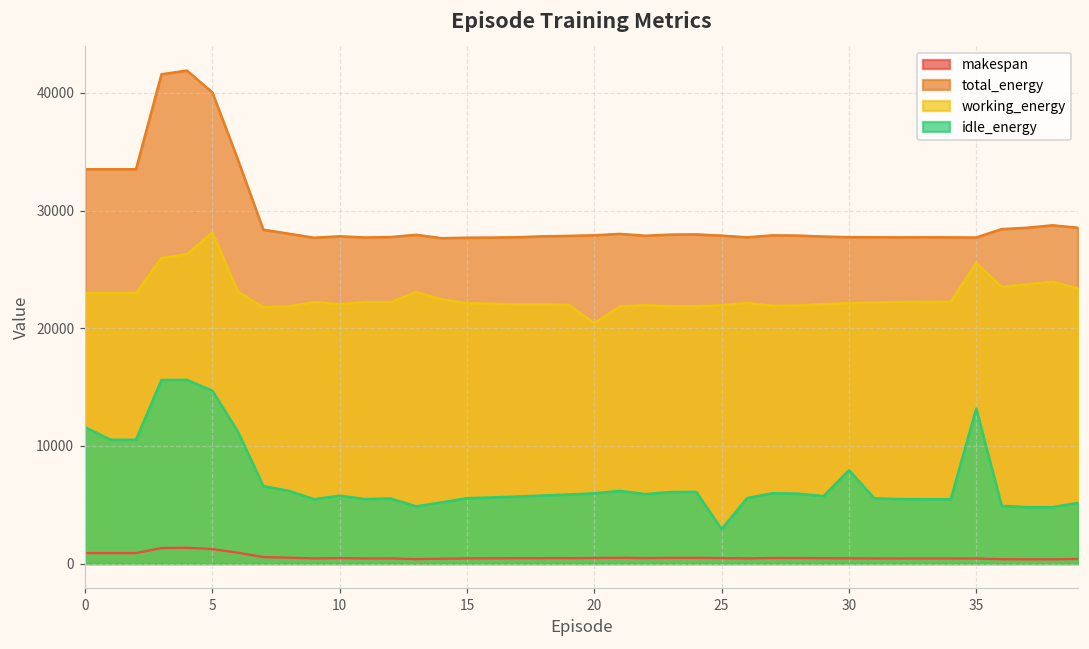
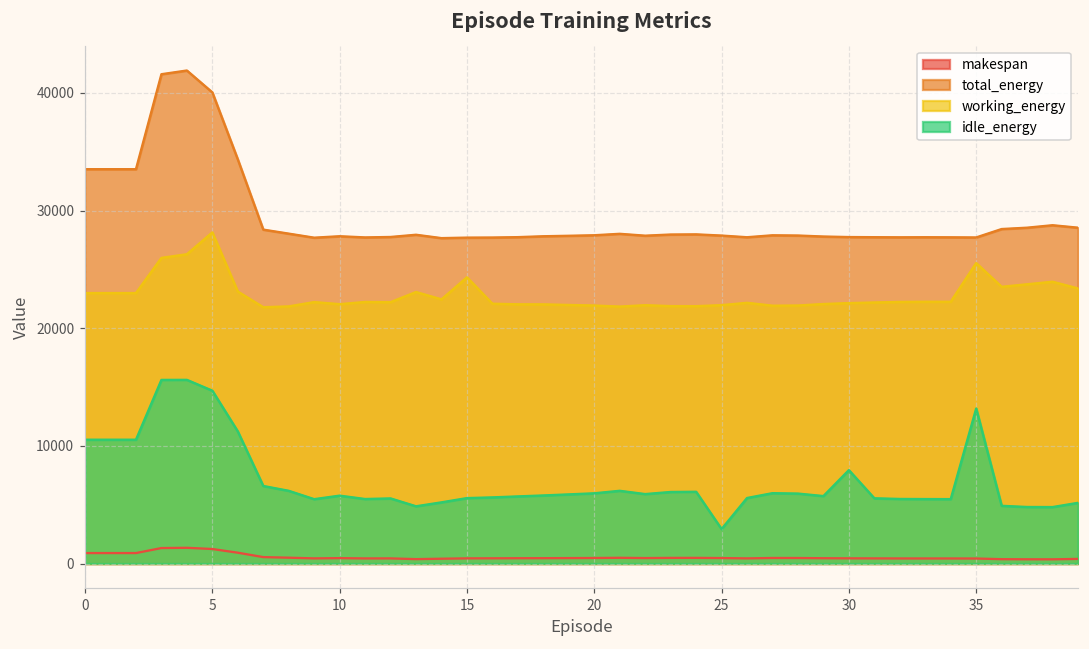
  {
    "working_energy": {
      "0": 23000,
      "5": 28100,
      "10": 22000,
-     "15": 22100,
-     "20": 20400,
+     "15": 24300,
+     "20": 21900,
      "25": 22000,
      "30": 22100,
      "35": 25500
    },
    "idle_energy": {
-     "0": 11600,
+     "0": 10500,
      "5": 14700,
      "10": 5800,
      "15": 5600,
      "20": 6000,
      "25": 2900,
      "30": 7900,
      "35": 13200
    }
  }
